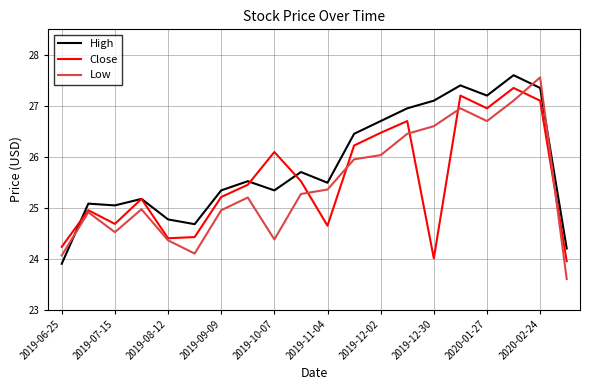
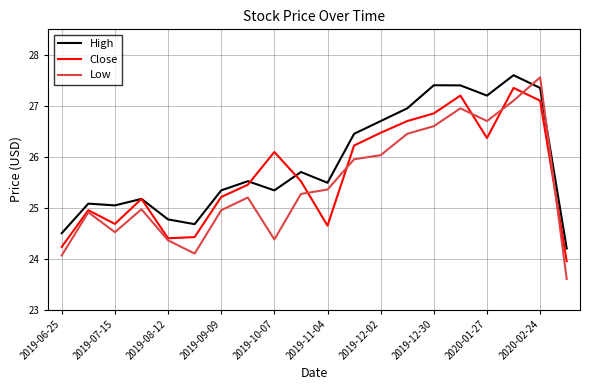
  {
    "High": {
-     "2019-06-25": 23.9,
+     "2019-06-25": 24.5,
      "2019-07-15": 25.0,
      "2019-08-12": 24.8,
      "2019-09-09": 25.3,
      "2019-10-07": 25.3,
      "2019-11-04": 25.5,
      "2019-12-02": 26.7,
-     "2019-12-30": 27.1,
+     "2019-12-30": 27.4,
      "2020-01-27": 27.2,
      "2020-02-24": 27.4
    },
    "Close": {
      "2019-06-25": 24.2,
      "2019-07-15": 24.7,
      "2019-09-09": 25.2,
      "2019-10-07": 26.1,
      "2019-11-04": 24.6,
      "2019-12-02": 26.5,
-     "2019-12-30": 24.0,
-     "2020-01-27": 27.0,
+     "2019-12-30": 26.9,
+     "2020-01-27": 26.4,
      "2020-02-24": 27.1
    },
    "Low": {
      "2019-06-25": 24.1,
      "2019-07-15": 24.5,
      "2019-09-09": 25.0,
      "2019-10-07": 24.4,
      "2019-11-04": 25.4,
      "2019-12-02": 26.0,
      "2019-12-30": 26.6,
      "2020-01-27": 26.7,
      "2020-02-24": 27.6
    }
  }
